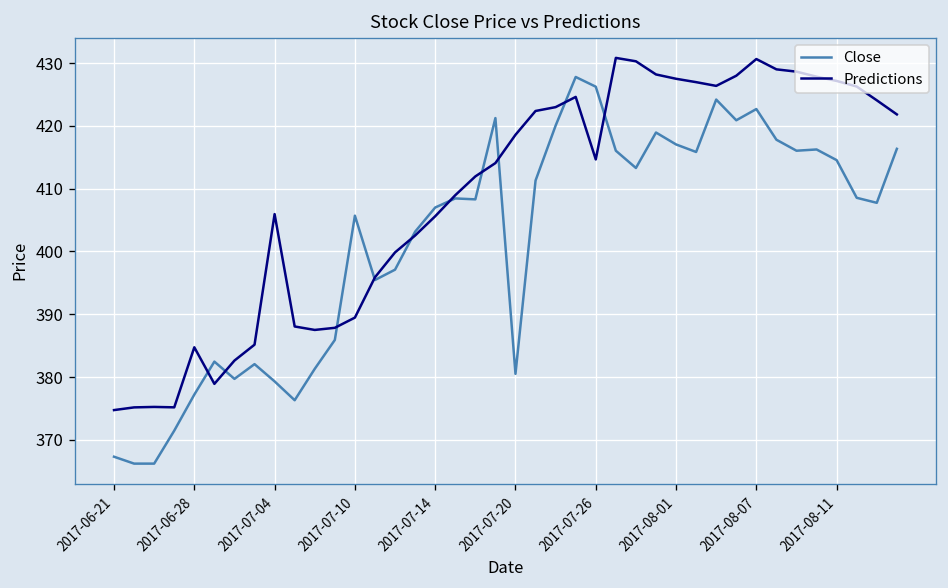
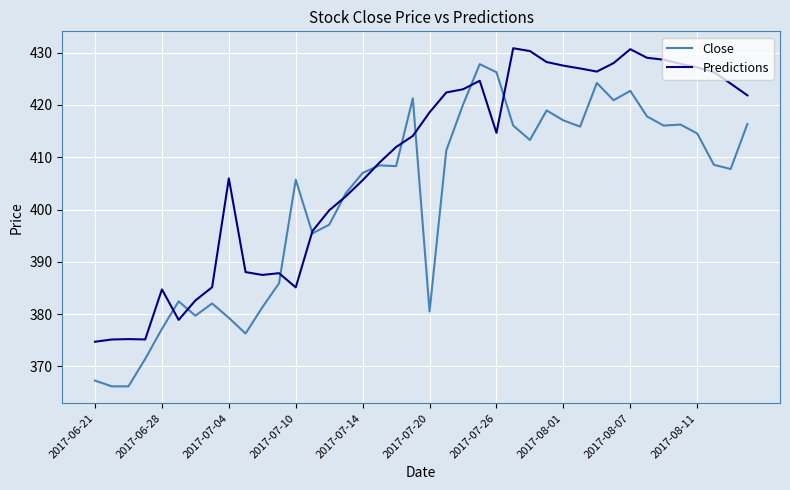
  {
    "Close": {
      "2017-06-21": 367,
      "2017-06-28": 377,
      "2017-07-04": 379,
      "2017-07-10": 406,
      "2017-07-14": 407,
      "2017-07-20": 381,
      "2017-07-26": 426,
      "2017-08-01": 417,
      "2017-08-07": 423,
      "2017-08-11": 415
    },
    "Predictions": {
      "2017-06-21": 375,
      "2017-06-28": 385,
      "2017-07-04": 406,
-     "2017-07-10": 389,
+     "2017-07-10": 385,
      "2017-07-14": 406,
      "2017-07-20": 419,
      "2017-07-26": 415,
      "2017-08-01": 428,
      "2017-08-07": 431
    }
  }
